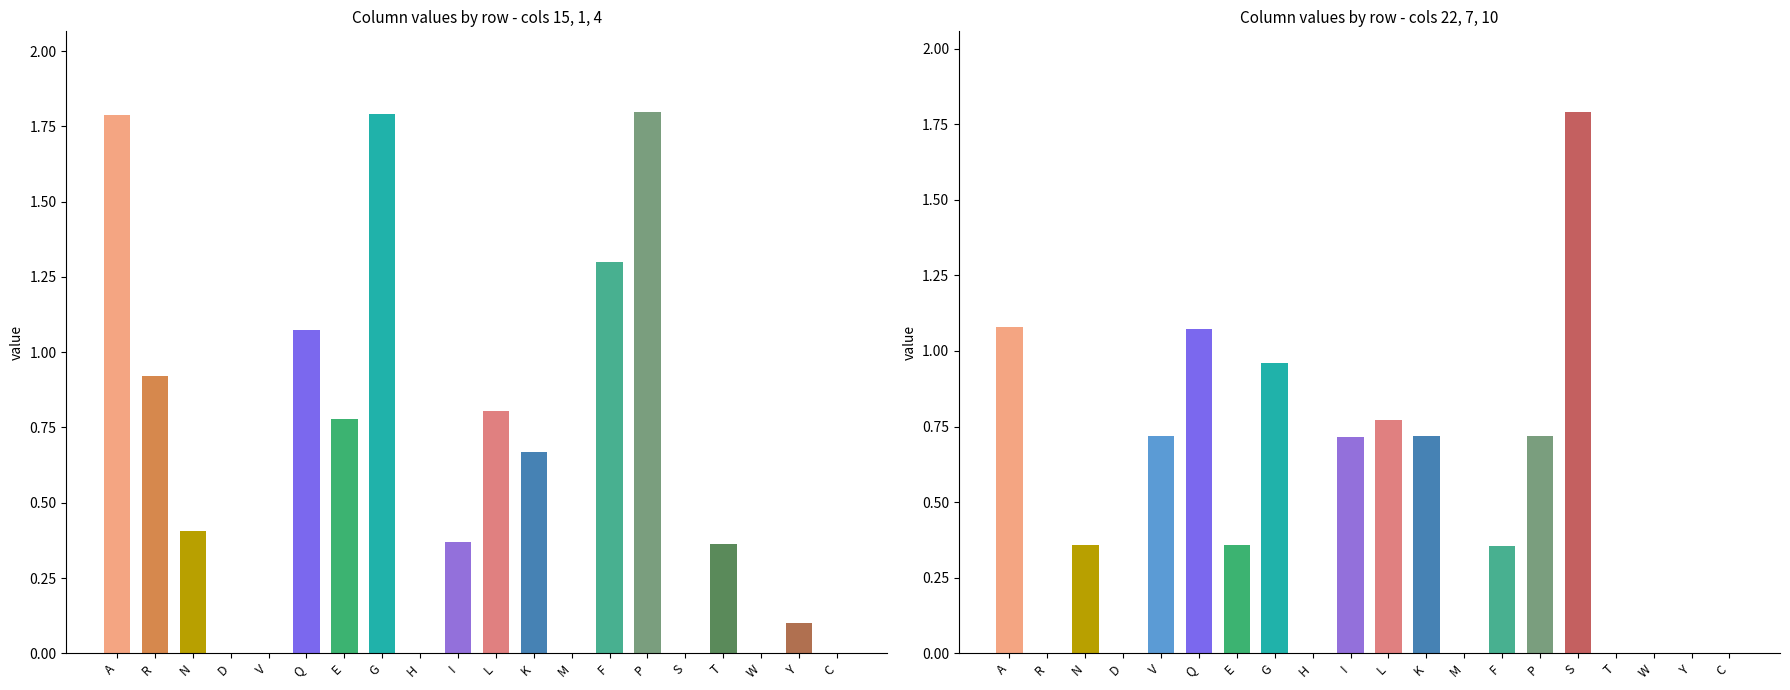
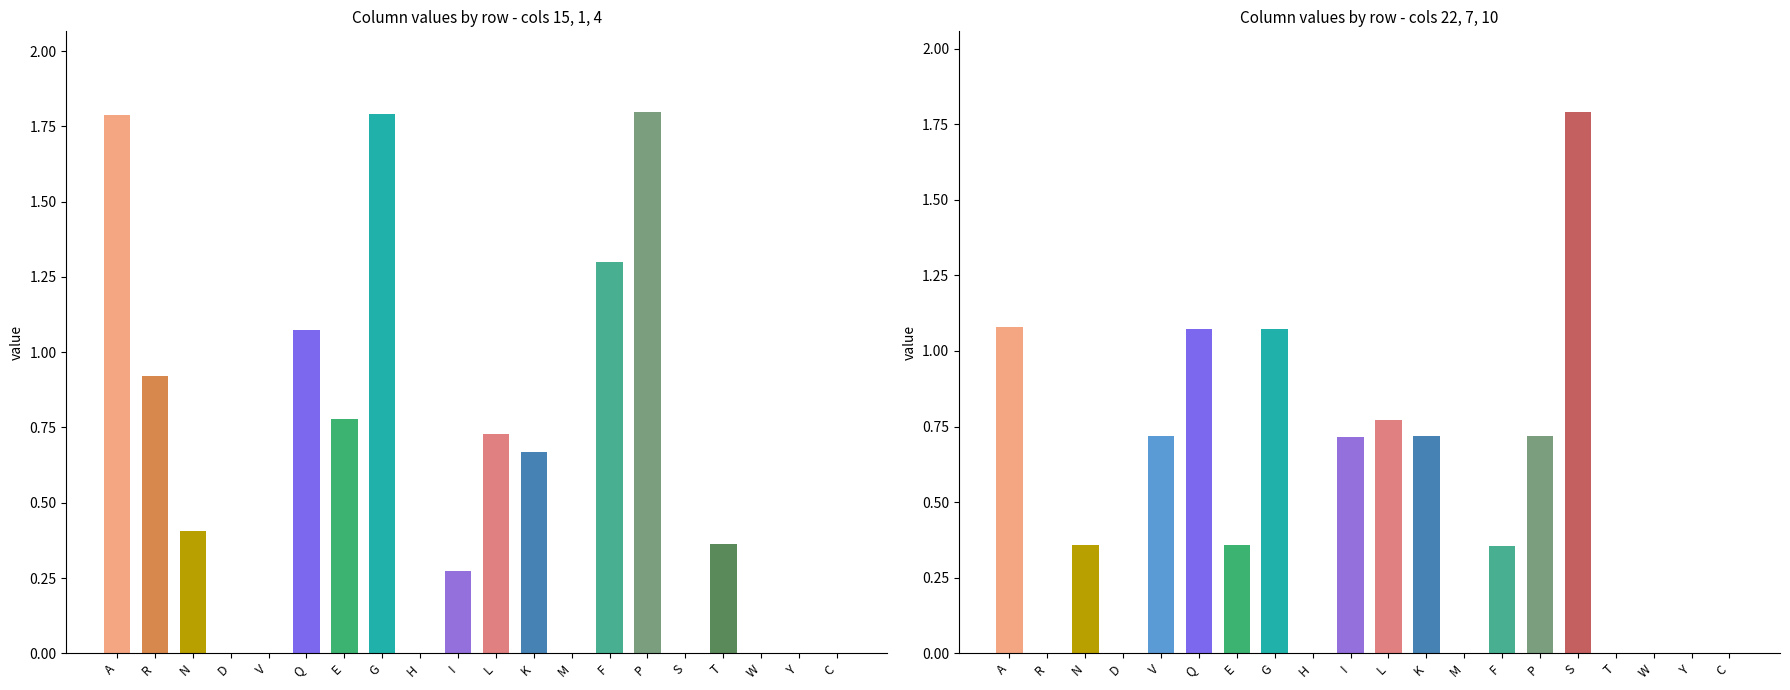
  {
    "Column values by row - cols 15, 1, 4": {
      "A": 1.79,
      "R": 0.92,
      "N": 0.40,
      "D": 0.00,
      "V": 0.00,
      "Q": 1.07,
      "E": 0.78,
      "G": 1.79,
      "H": 0.00,
-     "I": 0.37,
-     "L": 0.81,
+     "I": 0.27,
+     "L": 0.73,
      "K": 0.67,
      "M": 0.00,
      "F": 1.30,
      "P": 1.80,
      "S": 0.00,
      "T": 0.36,
      "W": 0.00,
-     "Y": 0.1,
+     "Y": 0.0,
      "C": 0.00
    },
    "Column values by row - cols 22, 7, 10": {
      "A": 1.08,
      "R": 0.00,
      "N": 0.36,
      "D": 0.00,
      "V": 0.72,
      "Q": 1.07,
      "E": 0.36,
-     "G": 0.96,
+     "G": 1.07,
      "H": 0.00,
      "I": 0.72,
      "L": 0.77,
      "K": 0.72,
      "M": 0.00,
      "F": 0.36,
      "P": 0.72,
      "S": 1.79,
      "T": 0.00,
      "W": 0.00,
      "Y": 0.00,
      "C": 0.00
    }
  }
